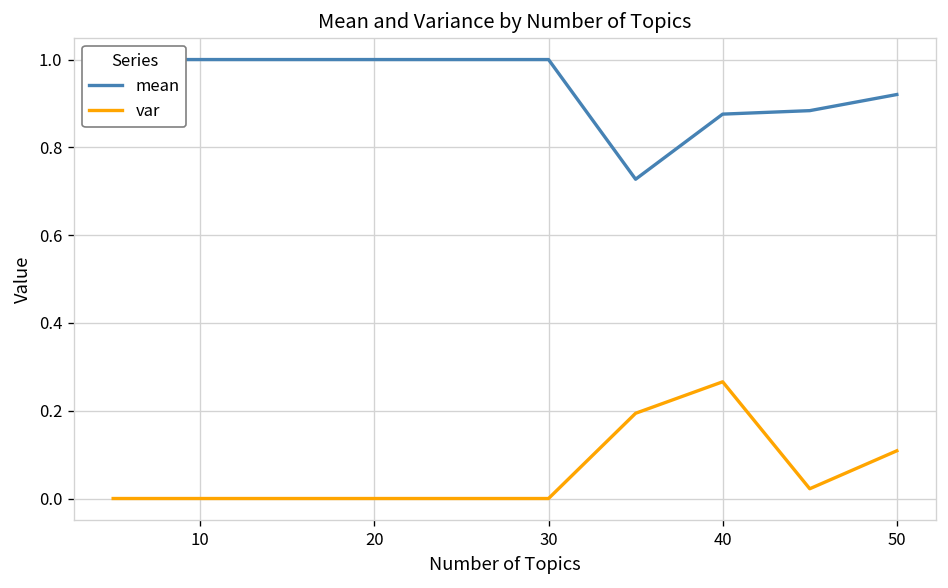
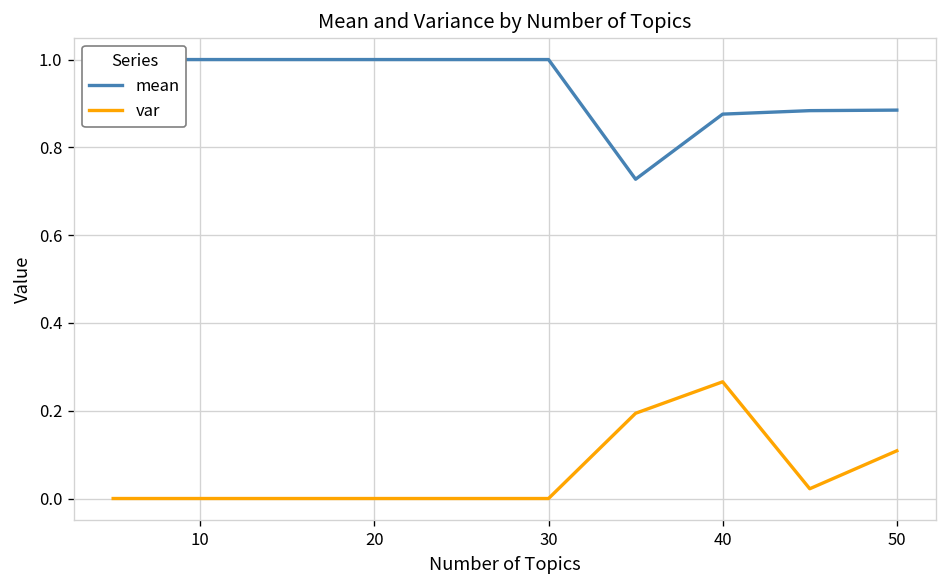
  {
    "mean": {
      "10": 1.00,
      "20": 1.00,
      "30": 1.00,
      "40": 0.88,
-     "50": 0.92
+     "50": 0.88
    },
    "var": {
      "10": 0.00,
      "20": 0.00,
      "30": 0.00,
      "40": 0.27,
      "50": 0.11
    }
  }
